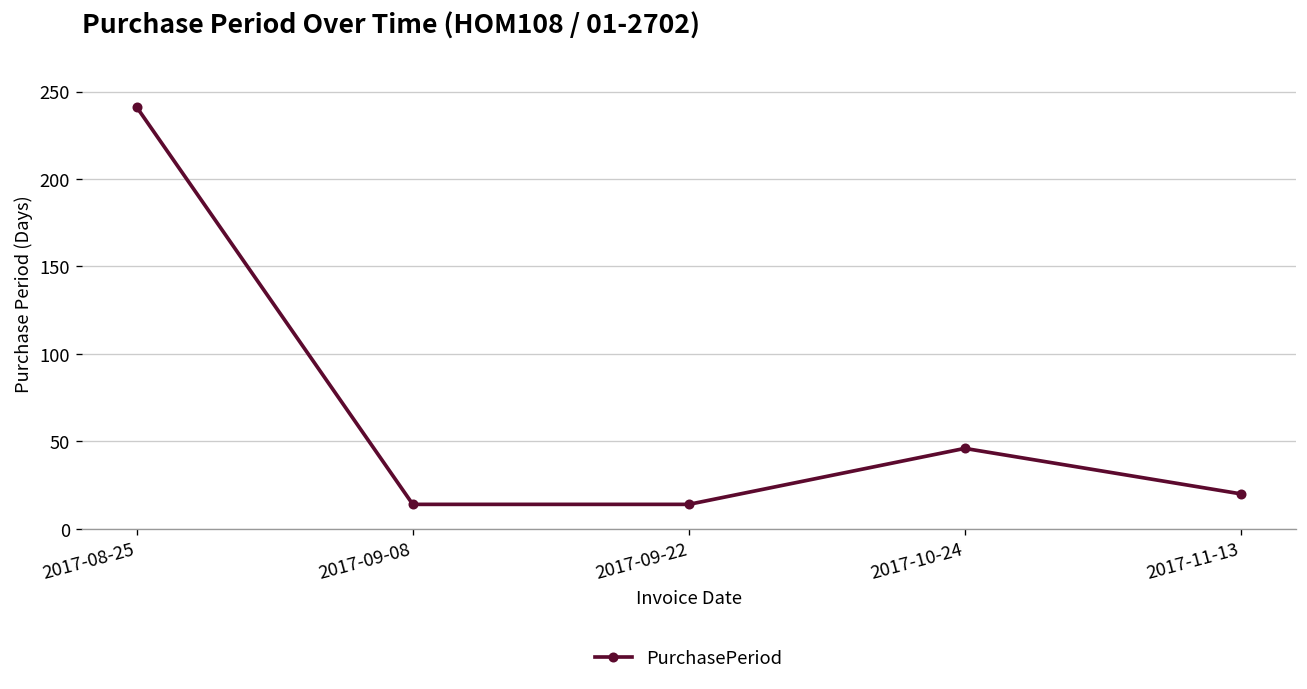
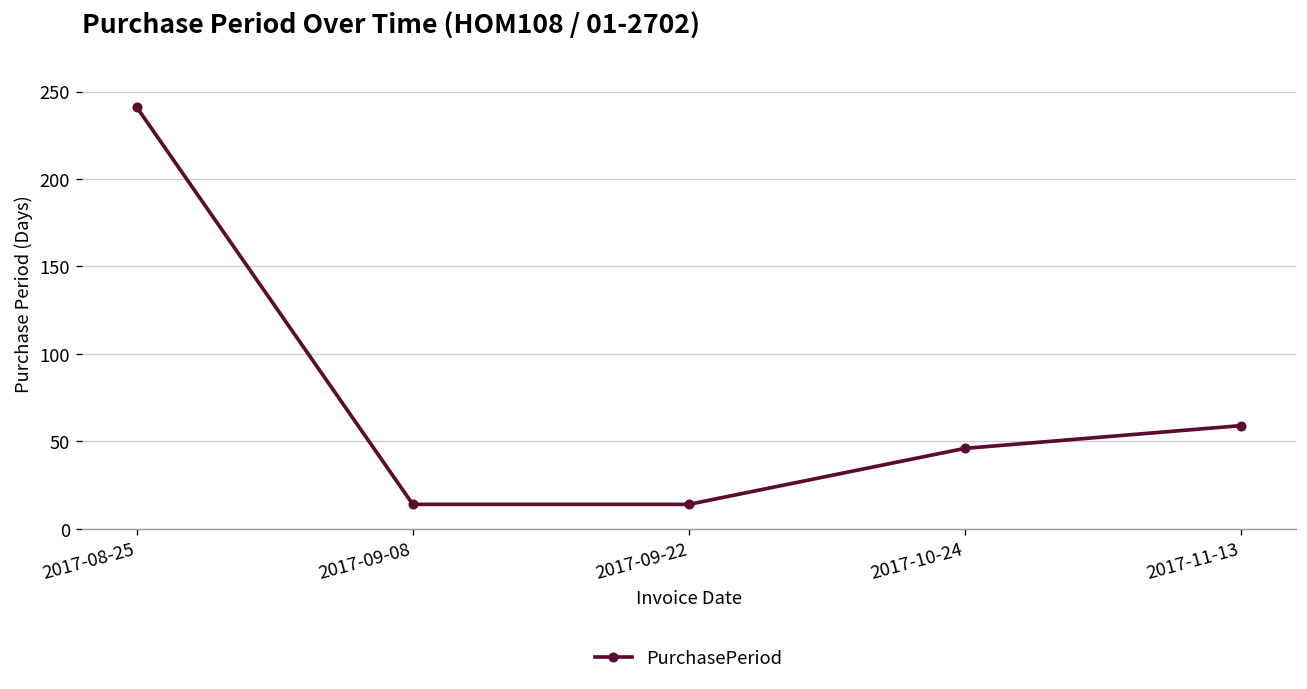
  {
    "2017-08-25": 241,
    "2017-09-08": 14,
    "2017-09-22": 14,
    "2017-10-24": 46,
-   "2017-11-13": 20
+   "2017-11-13": 59
  }
